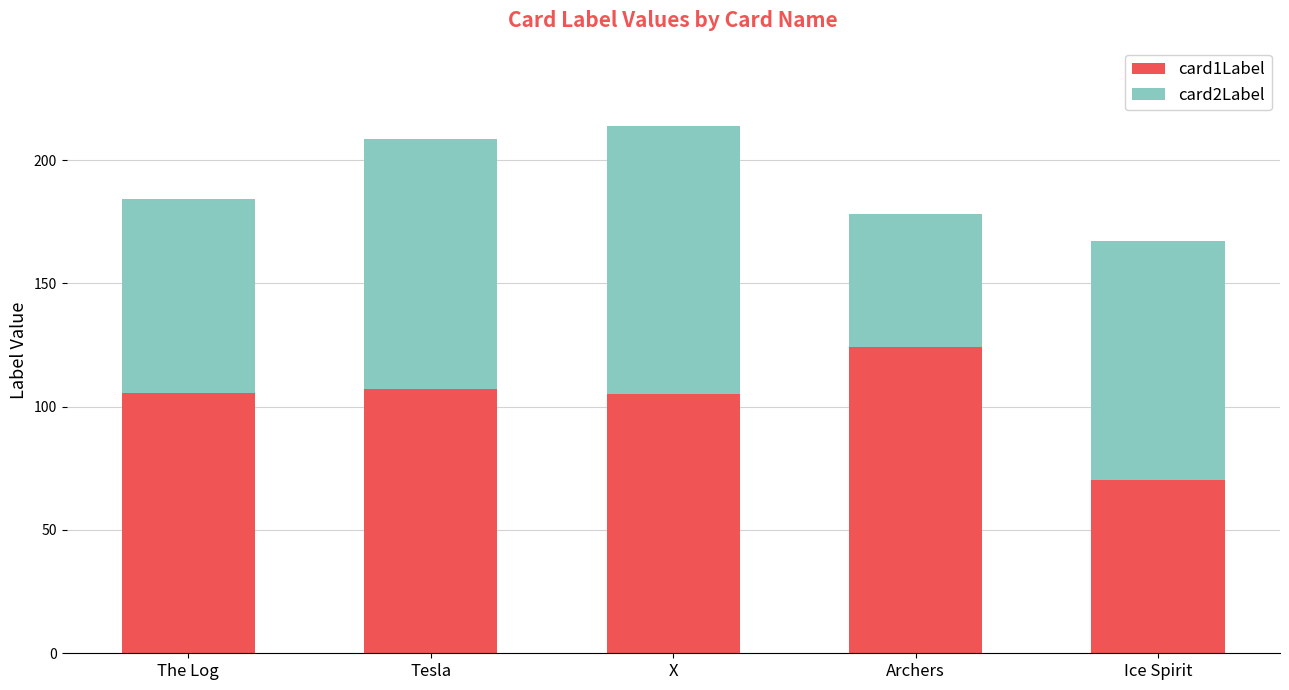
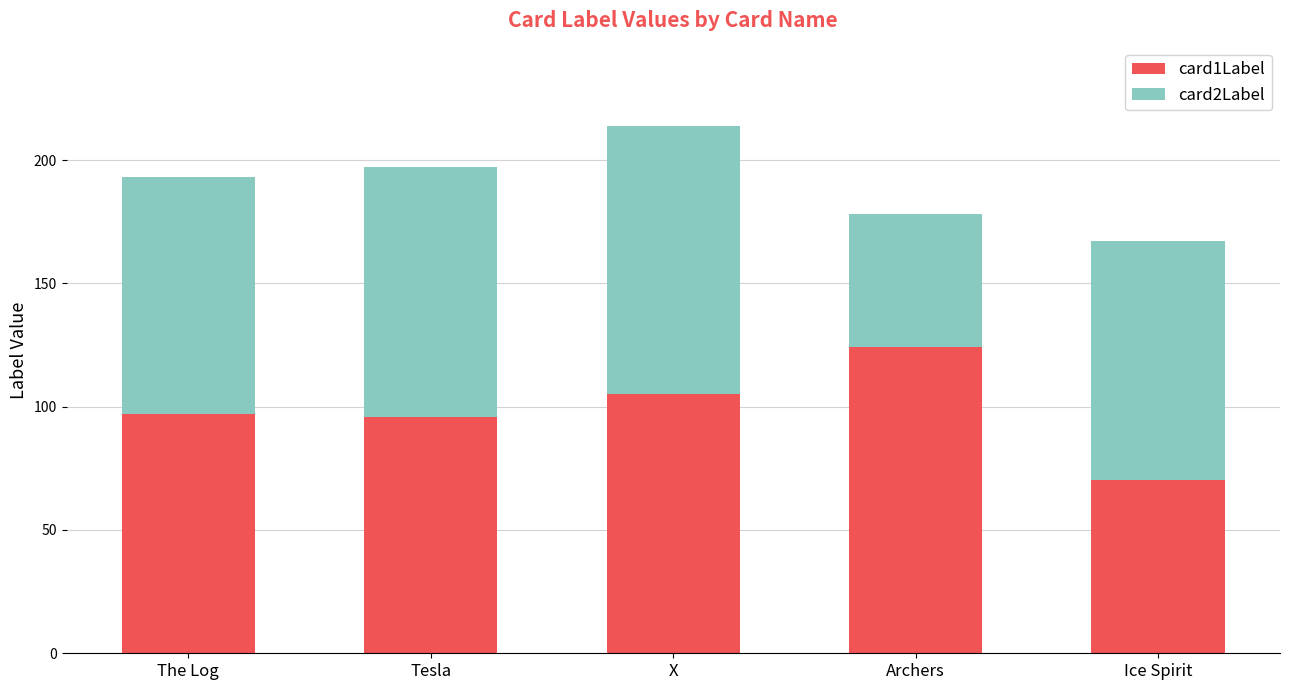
  {
    "card1Label": {
-     "The Log": 106,
-     "Tesla": 107,
+     "The Log": 97,
+     "Tesla": 96,
      "X": 105,
      "Archers": 124,
      "Ice Spirit": 70
    },
    "card2Label": {
-     "The Log": 79,
+     "The Log": 96,
      "Tesla": 101,
      "X": 109,
      "Archers": 54,
      "Ice Spirit": 97
    }
  }
